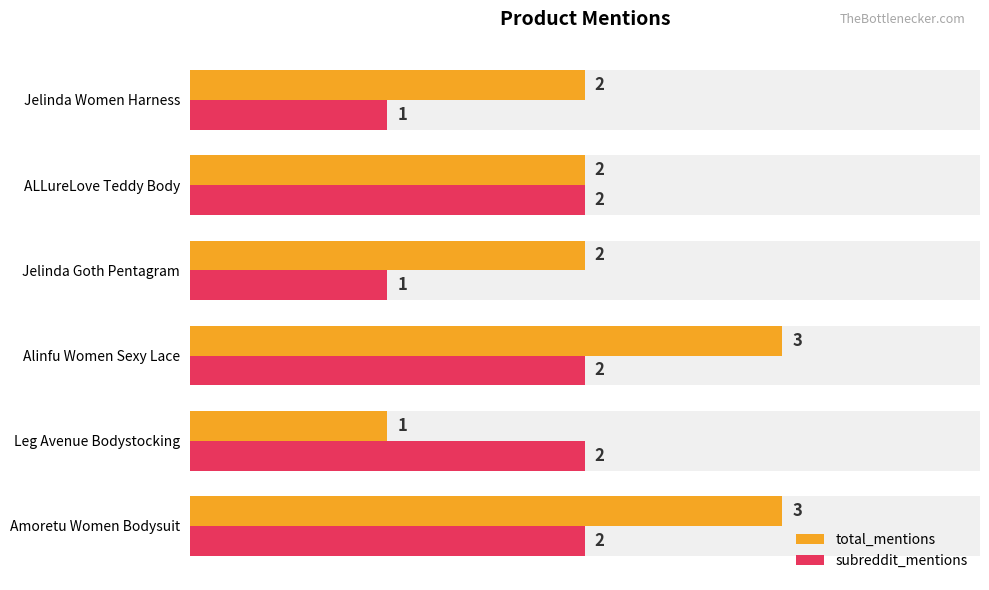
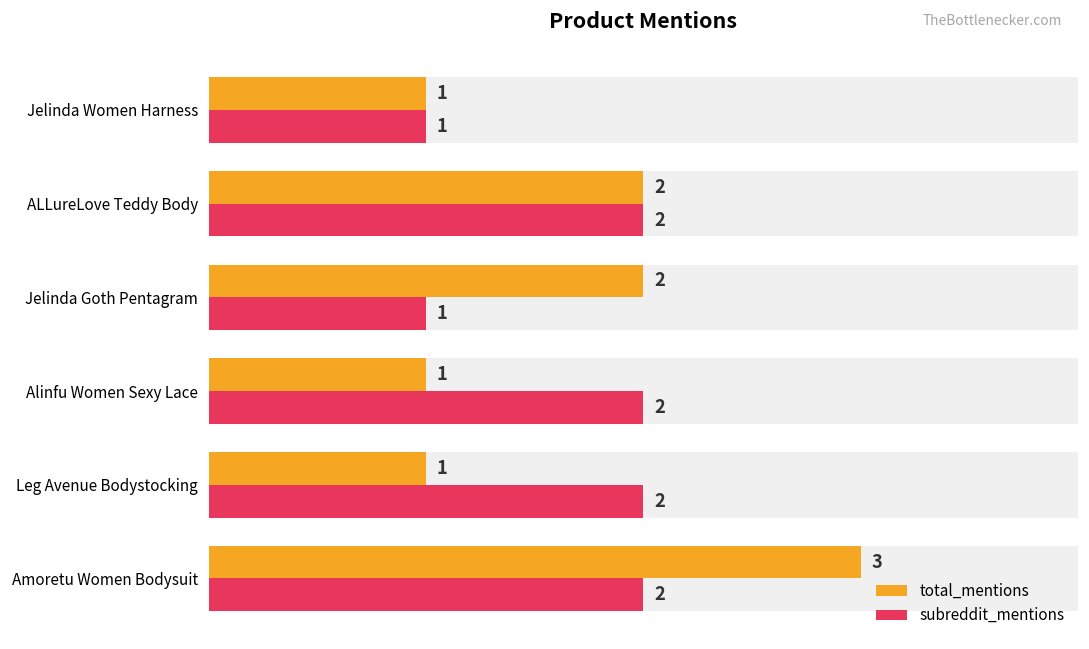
  {
    "total_mentions": {
-     "Jelinda Women Harness": 2,
-     "Alinfu Women Sexy Lace": 3
+     "Jelinda Women Harness": 1,
+     "Alinfu Women Sexy Lace": 1
    }
  }
